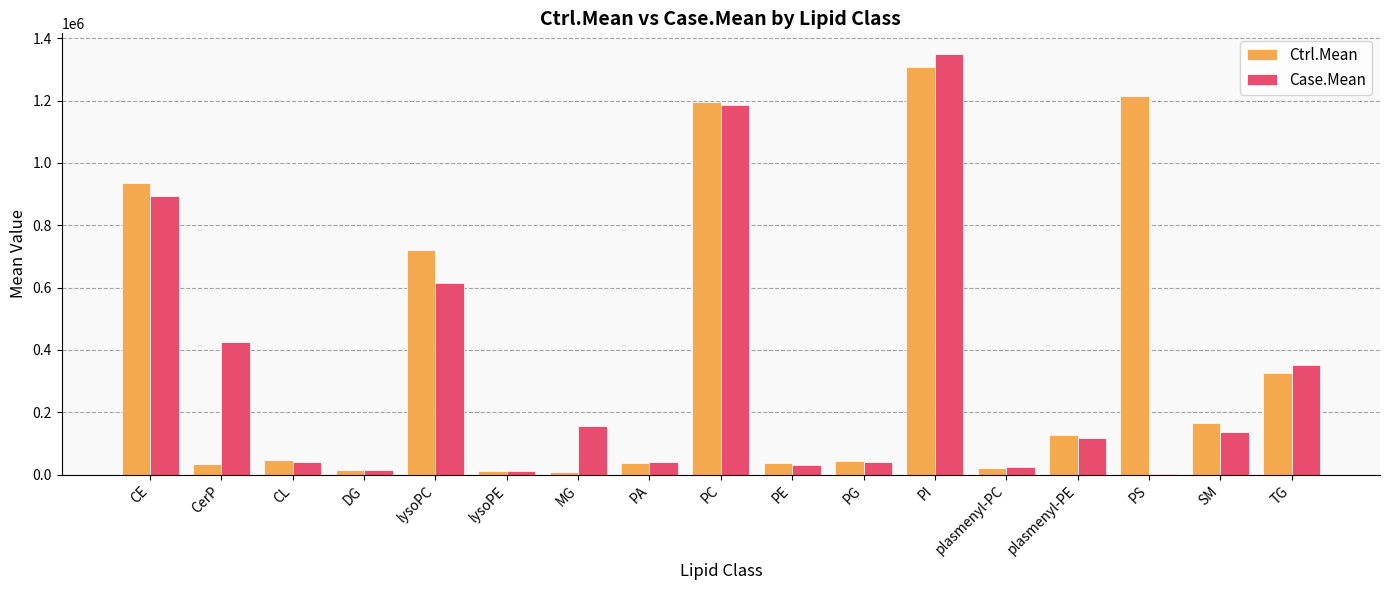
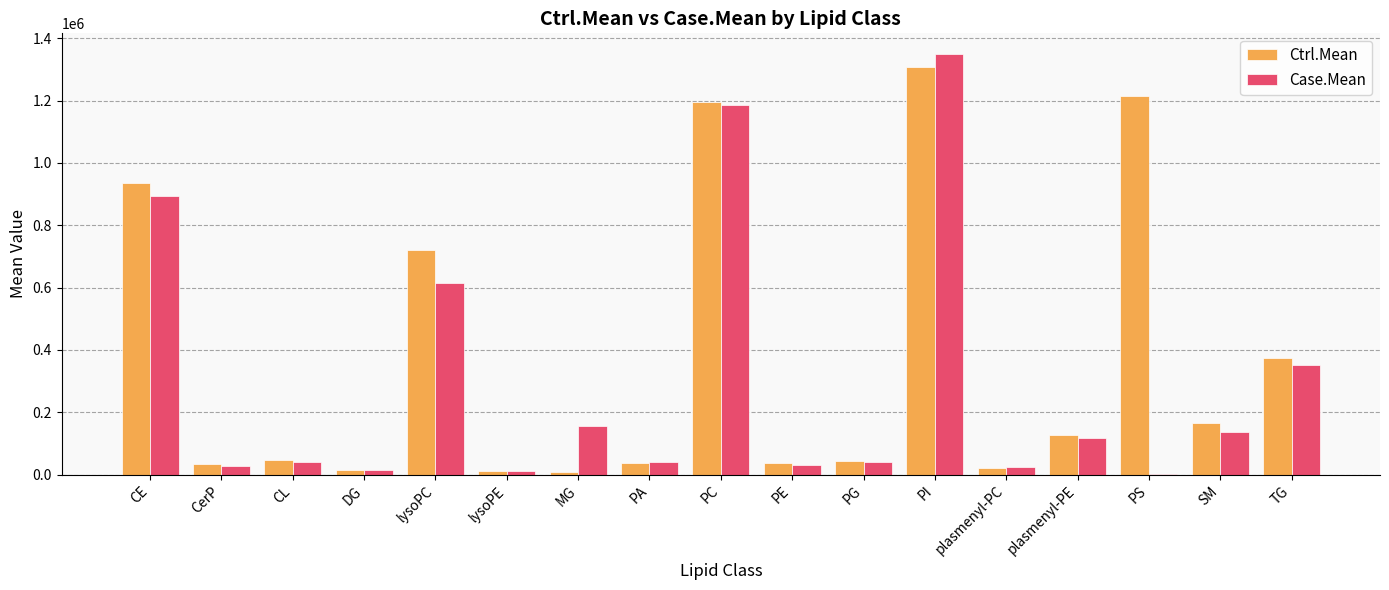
  {
    "Ctrl.Mean": {
      "CE": 940000,
      "CerP": 30000,
      "CL": 50000,
      "DG": 10000,
      "lysoPC": 720000,
      "lysoPE": 10000,
      "MG": 10000,
      "PA": 40000,
      "PC": 1200000,
      "PE": 40000,
      "PG": 40000,
      "PI": 1310000,
      "plasmenyl-PC": 20000,
      "plasmenyl-PE": 130000,
      "PS": 1220000,
      "SM": 170000,
-     "TG": 330000
+     "TG": 380000
    },
    "Case.Mean": {
      "CE": 890000,
-     "CerP": 430000,
+     "CerP": 30000,
      "CL": 40000,
      "DG": 10000,
      "lysoPC": 620000,
      "lysoPE": 10000,
      "MG": 160000,
      "PA": 40000,
      "PC": 1190000,
      "PE": 30000,
      "PG": 40000,
      "PI": 1350000,
      "plasmenyl-PC": 20000,
      "plasmenyl-PE": 120000,
      "SM": 140000,
      "TG": 350000
    }
  }
